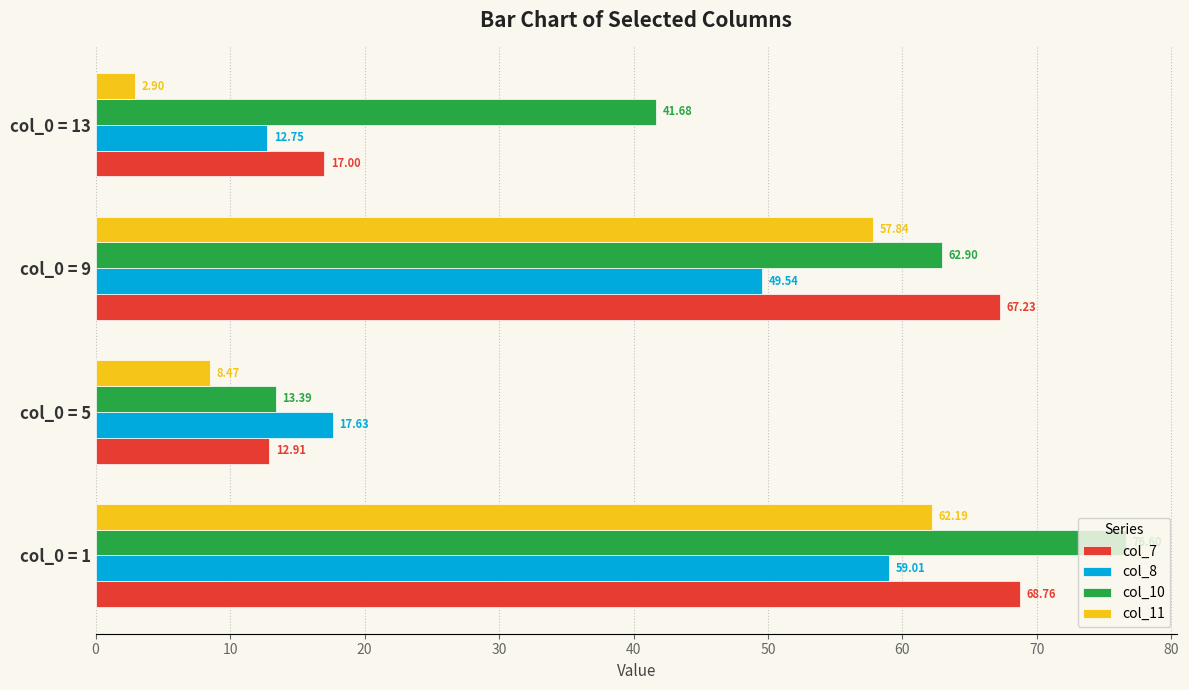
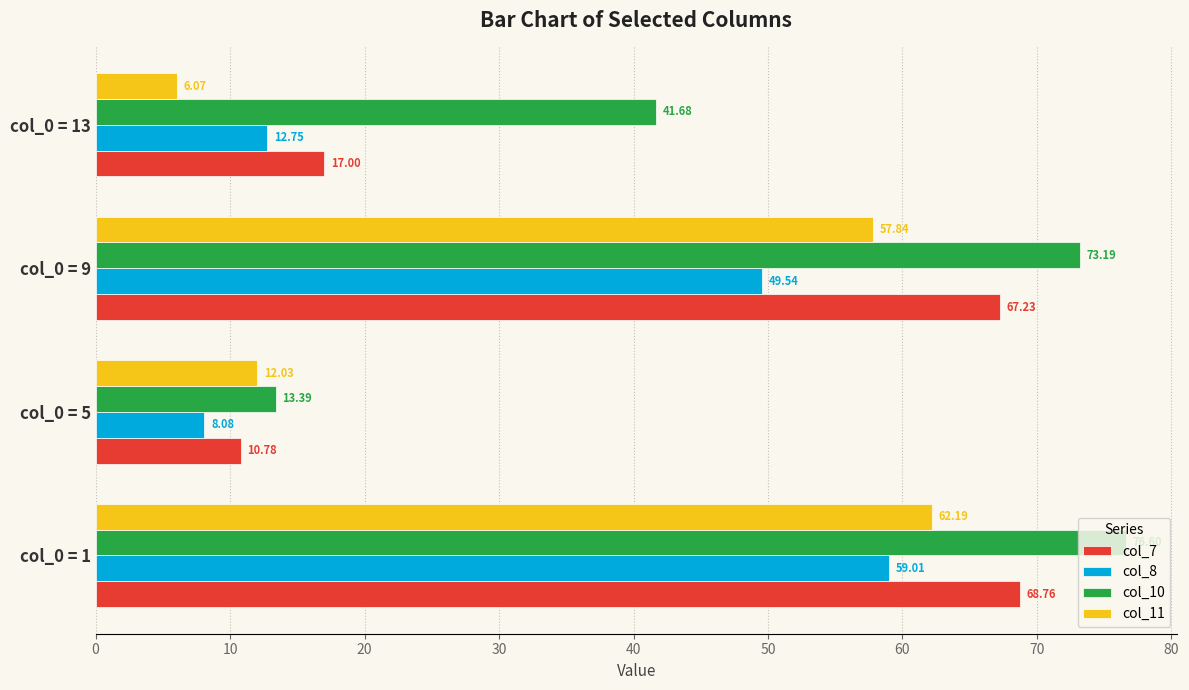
  {
    "col_7": {
      "col_0 = 13": 17.00,
      "col_0 = 9": 67.23,
-     "col_0 = 5": 12.91,
+     "col_0 = 5": 10.78,
      "col_0 = 1": 68.76
    },
    "col_8": {
      "col_0 = 13": 12.75,
      "col_0 = 9": 49.54,
-     "col_0 = 5": 17.63,
+     "col_0 = 5": 8.08,
      "col_0 = 1": 59.01
    },
    "col_10": {
      "col_0 = 13": 41.68,
-     "col_0 = 9": 62.90,
+     "col_0 = 9": 73.19,
      "col_0 = 5": 13.39
    },
    "col_11": {
-     "col_0 = 13": 2.90,
+     "col_0 = 13": 6.07,
      "col_0 = 9": 57.84,
-     "col_0 = 5": 8.47,
+     "col_0 = 5": 12.03,
      "col_0 = 1": 62.19
    }
  }
